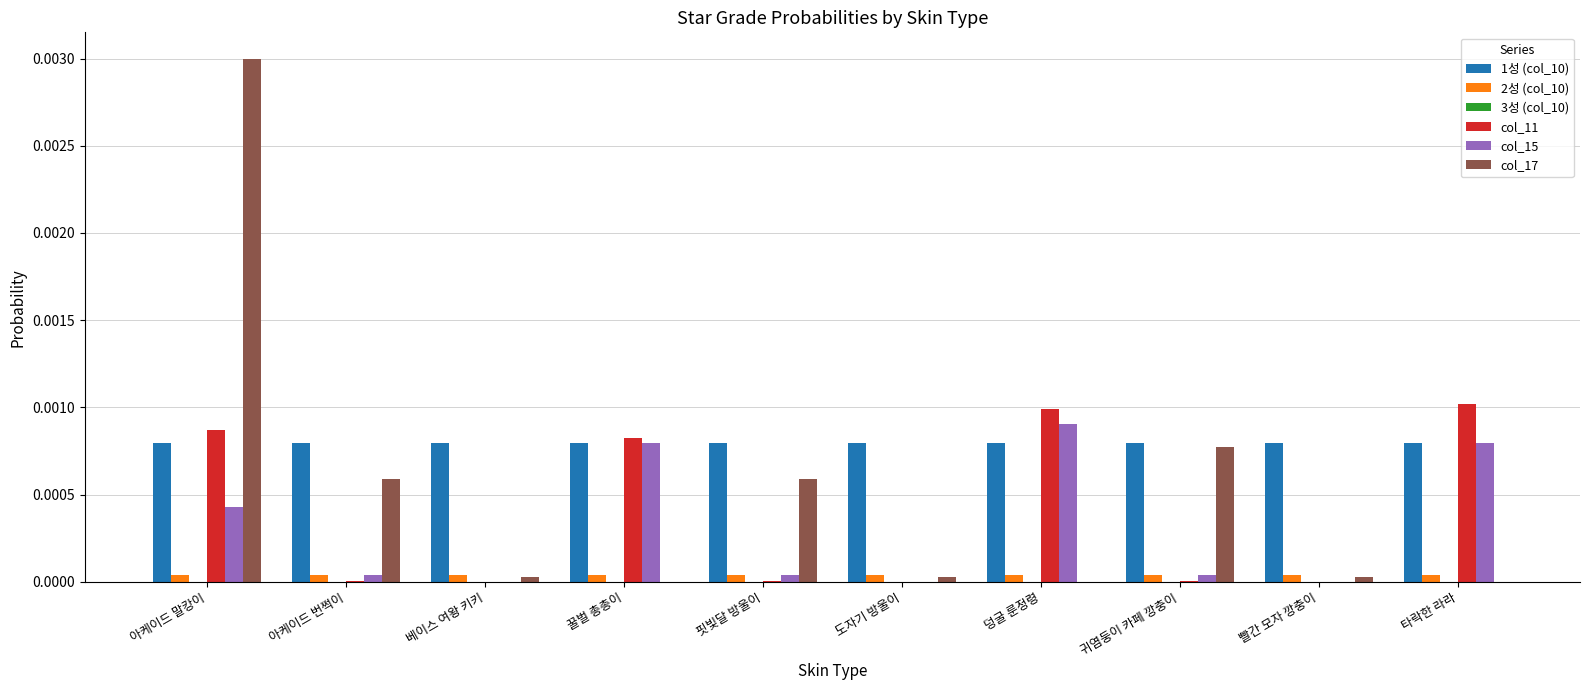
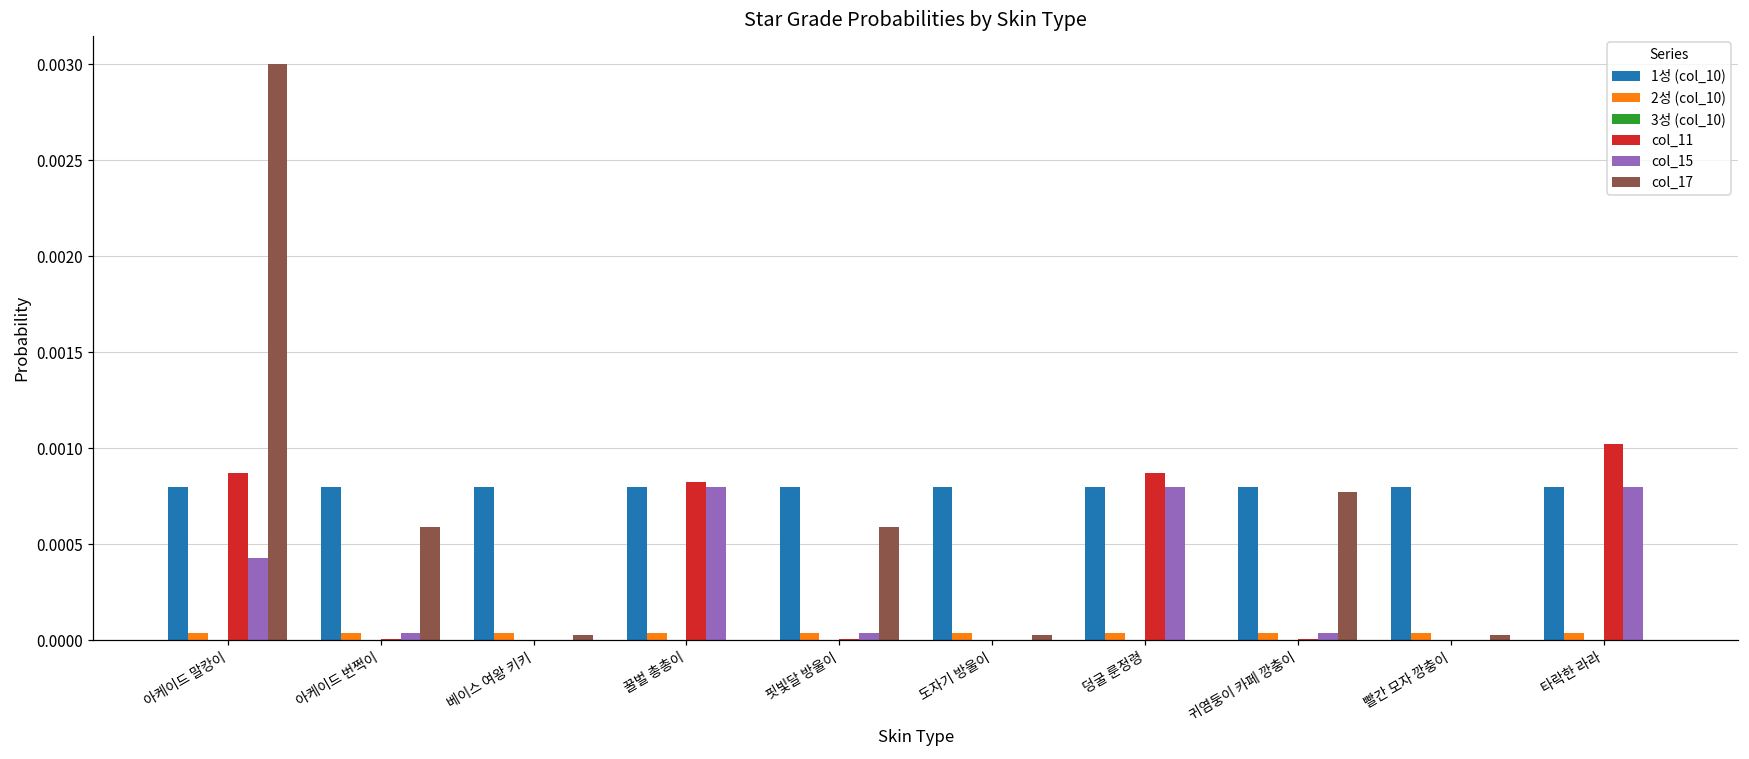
  {
    "1성 (col_10)": {
      "아케이드 말캉이": 0.00080,
      "아케이드 번쩍이": 0.00080,
      "베이스 여왕 키키": 0.00080,
      "꿀벌 총총이": 0.00080,
      "핏빛달 방울이": 0.00080,
      "도자기 방울이": 0.00080,
      "덩굴 룬정령": 0.00080,
      "귀염둥이 카페 깡충이": 0.00080,
      "빨간 모자 깡충이": 0.00080,
      "타락한 라라": 0.00080
    },
    "2성 (col_10)": {
      "아케이드 말캉이": 0.00004,
      "아케이드 번쩍이": 0.00004,
      "베이스 여왕 키키": 0.00004,
      "꿀벌 총총이": 0.00004,
      "핏빛달 방울이": 0.00004,
      "도자기 방울이": 0.00004,
      "덩굴 룬정령": 0.00004,
      "귀염둥이 카페 깡충이": 0.00004,
      "빨간 모자 깡충이": 0.00004,
      "타락한 라라": 0.00004
    },
    "col_11": {
      "아케이드 말캉이": 0.00087,
      "꿀벌 총총이": 0.00082,
-     "덩굴 룬정령": 0.00099,
+     "덩굴 룬정령": 0.00087,
      "타락한 라라": 0.00102
    },
    "col_15": {
      "아케이드 말캉이": 0.00043,
      "아케이드 번쩍이": 0.00004,
      "꿀벌 총총이": 0.00080,
      "핏빛달 방울이": 0.00004,
-     "덩굴 룬정령": 0.00090,
+     "덩굴 룬정령": 0.00080,
      "귀염둥이 카페 깡충이": 0.00004,
      "타락한 라라": 0.00080
    },
    "col_17": {
      "아케이드 말캉이": 0.00300,
      "아케이드 번쩍이": 0.00059,
      "베이스 여왕 키키": 0.00003,
      "핏빛달 방울이": 0.00059,
      "도자기 방울이": 0.00003,
      "귀염둥이 카페 깡충이": 0.00077,
      "빨간 모자 깡충이": 0.00003
    }
  }
